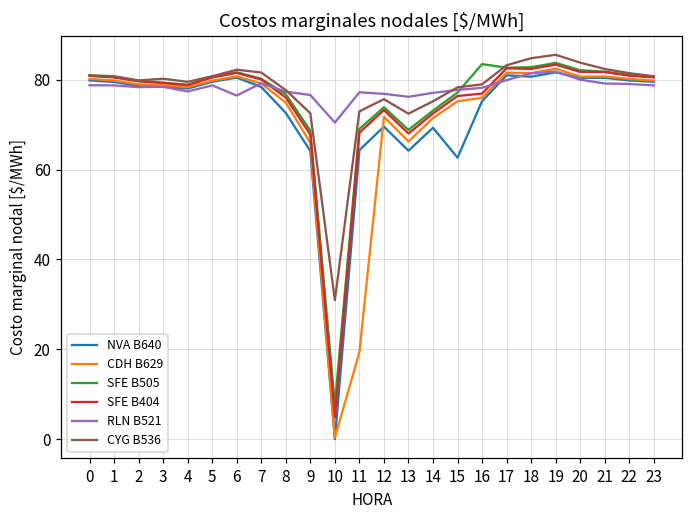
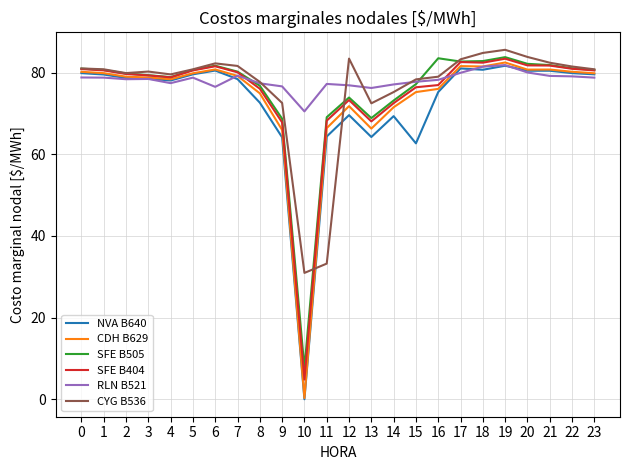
  {
    "NVA B640": {
      "7": 78,
      "8": 73,
      "9": 64,
      "11": 64,
      "12": 70,
      "13": 64,
      "14": 69,
      "15": 63,
      "16": 75,
      "18": 81
    },
    "CDH B629": {
      "8": 75,
      "9": 66,
-     "11": 19,
+     "11": 66,
      "12": 72,
      "13": 66,
      "14": 71,
      "15": 75,
      "16": 76,
      "19": 82
    },
    "SFE B505": {
      "9": 69,
      "10": 8,
      "11": 69,
      "13": 69,
      "14": 73,
      "16": 83
    },
    "SFE B404": {
      "8": 76,
      "9": 68,
      "10": 5,
      "11": 68,
      "13": 68,
      "14": 72,
      "15": 76,
      "16": 77
    },
    "RLN B521": {
      "0": 79,
      "1": 79,
      "4": 77,
      "5": 79,
      "6": 76,
      "9": 77,
      "10": 70,
      "11": 77,
      "12": 77,
      "13": 76,
      "14": 77,
      "16": 78,
      "17": 80,
      "21": 79,
      "22": 79,
      "23": 79
    },
    "CYG B536": {
      "3": 80,
      "4": 80,
      "7": 82,
      "9": 73,
      "10": 31,
-     "11": 73,
-     "12": 76,
+     "11": 33,
+     "12": 83,
      "13": 72,
      "14": 75,
      "16": 79,
      "18": 85,
      "19": 86,
      "20": 84
    }
  }
